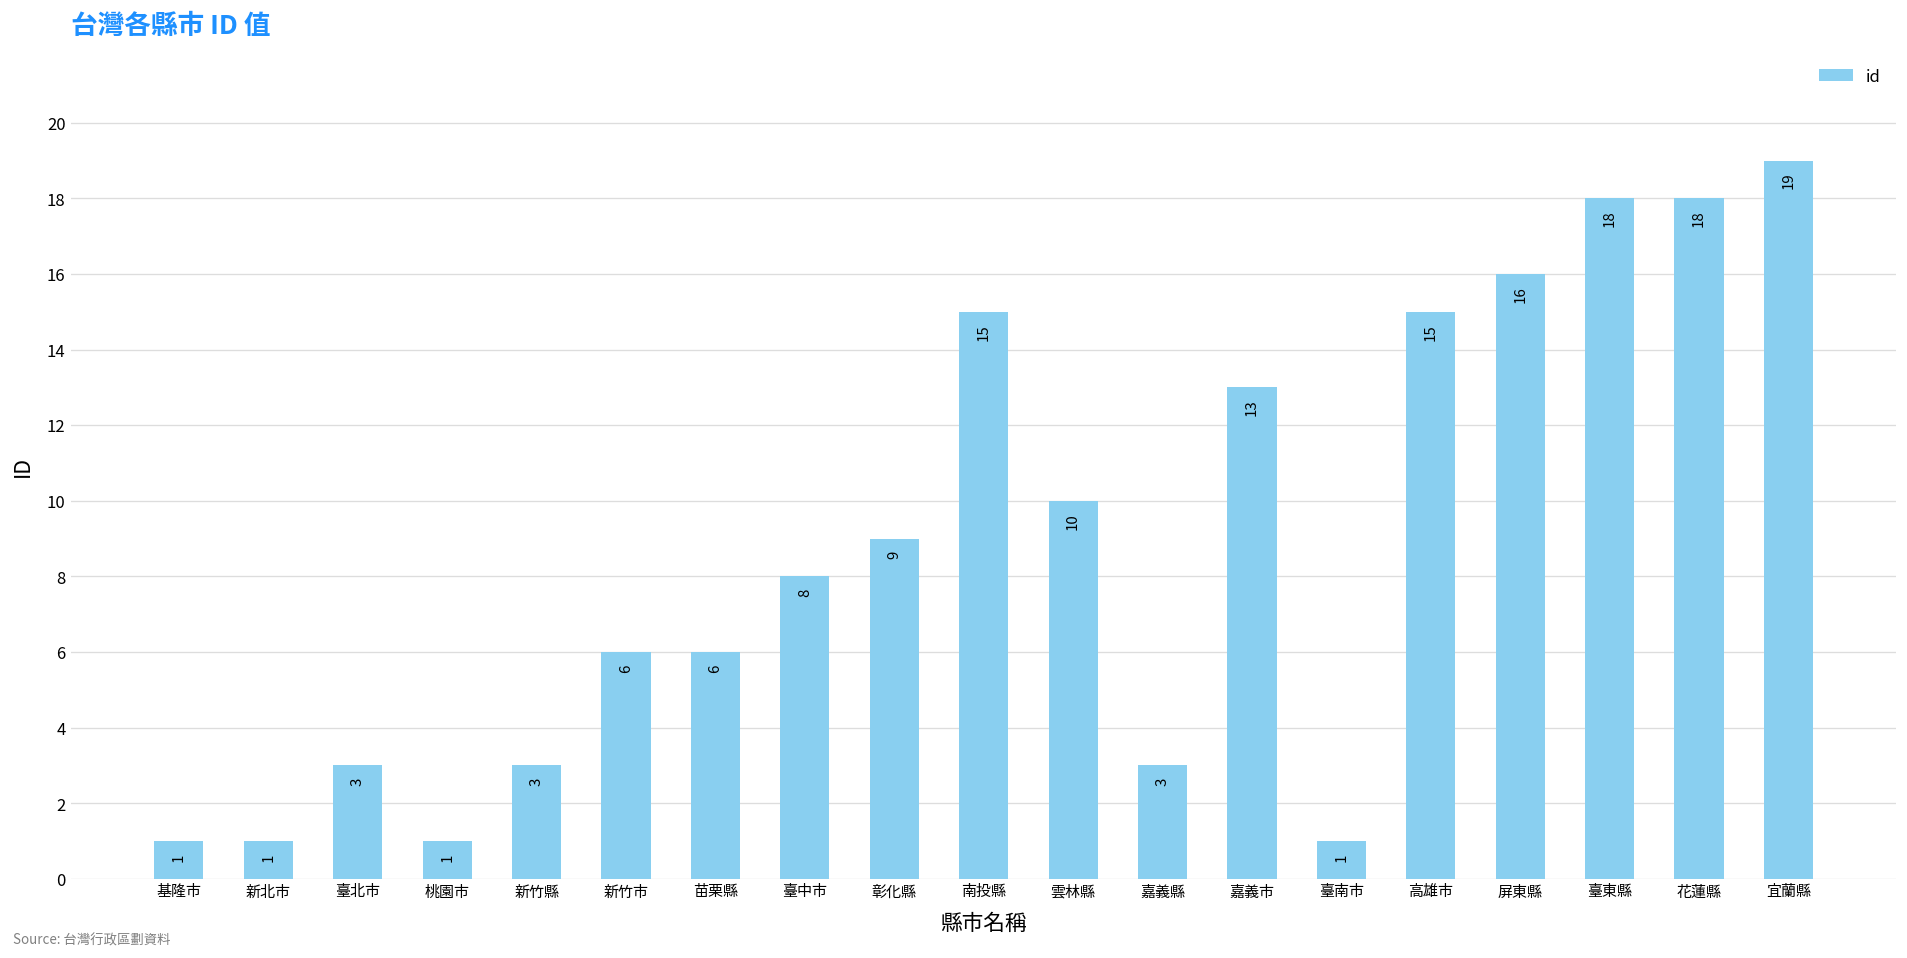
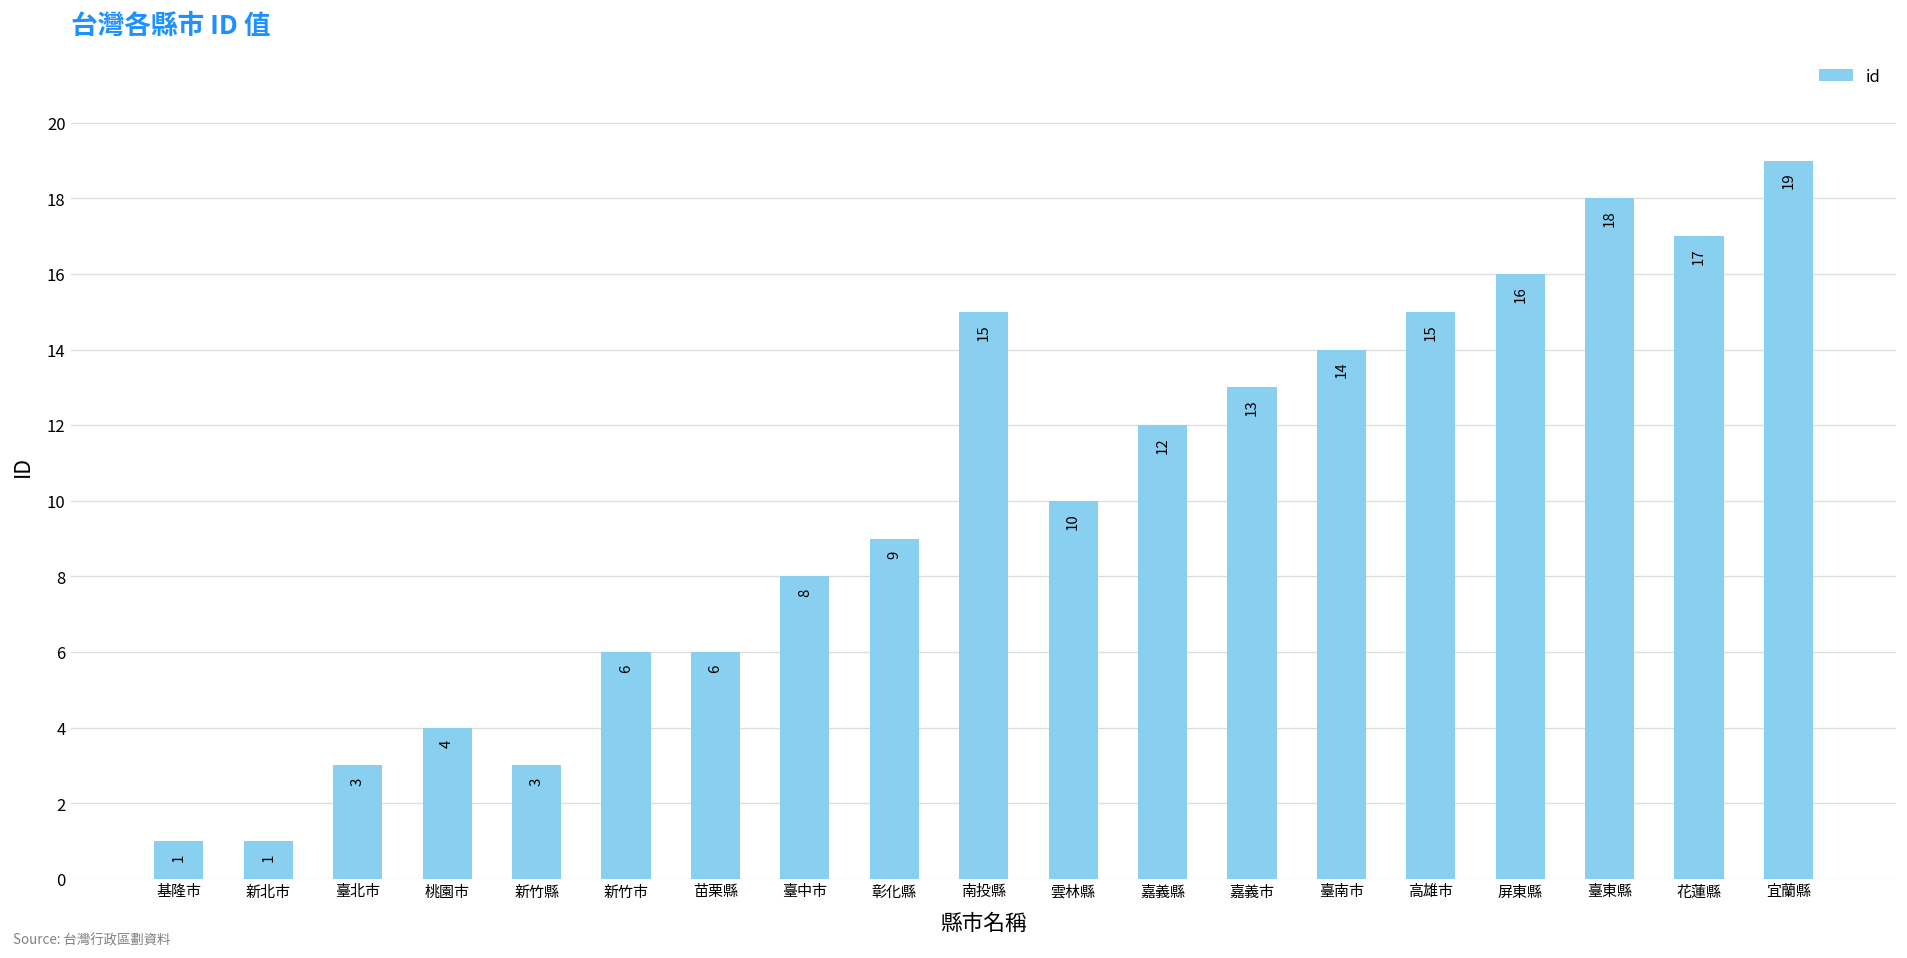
  {
    "基隆市": 1,
    "新北市": 1,
    "臺北市": 3,
-   "桃園市": 1,
+   "桃園市": 4,
    "新竹縣": 3,
    "新竹市": 6,
    "苗栗縣": 6,
    "臺中市": 8,
    "彰化縣": 9,
    "南投縣": 15,
    "雲林縣": 10,
-   "嘉義縣": 3,
+   "嘉義縣": 12,
    "嘉義市": 13,
-   "臺南市": 1,
+   "臺南市": 14,
    "高雄市": 15,
    "屏東縣": 16,
    "臺東縣": 18,
-   "花蓮縣": 18,
+   "花蓮縣": 17,
    "宜蘭縣": 19
  }
